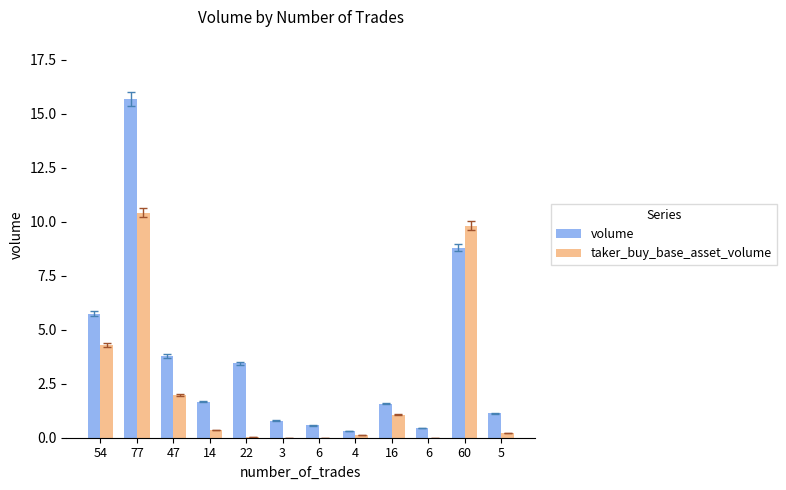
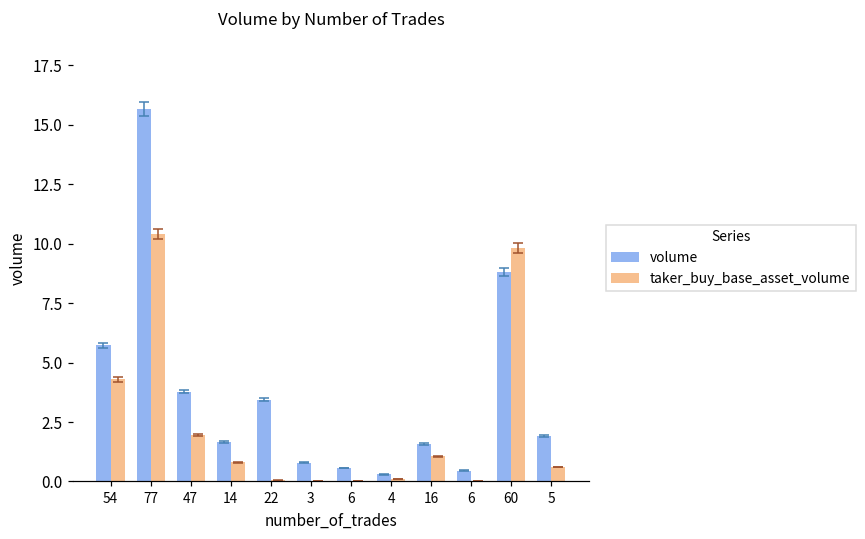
  {
    "volume": {
      "54": 5.7,
      "77": 15.7,
      "47": 3.8,
      "14": 1.7,
      "22": 3.4,
      "3": 0.8,
      "4": 0.3,
      "16": 1.6,
      "60": 8.8,
-     "5": 1.1
+     "5": 1.9
    },
    "taker_buy_base_asset_volume": {
      "54": 4.3,
      "77": 10.4,
      "47": 2.0,
-     "14": 0.4,
+     "14": 0.8,
      "3": 0.0,
      "4": 0.1,
      "16": 1.1,
      "60": 9.8,
-     "5": 0.2
+     "5": 0.6
    }
  }
